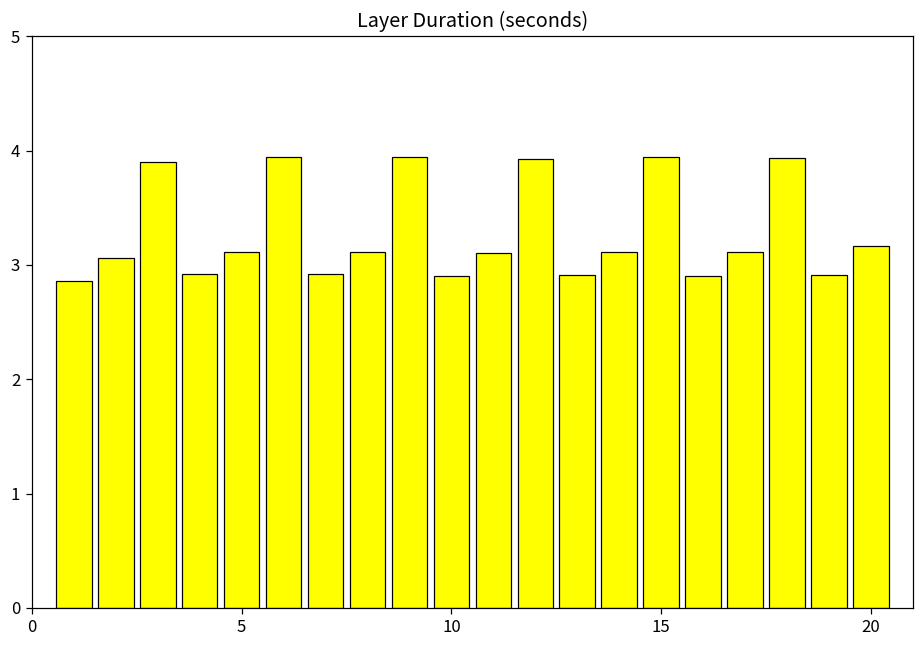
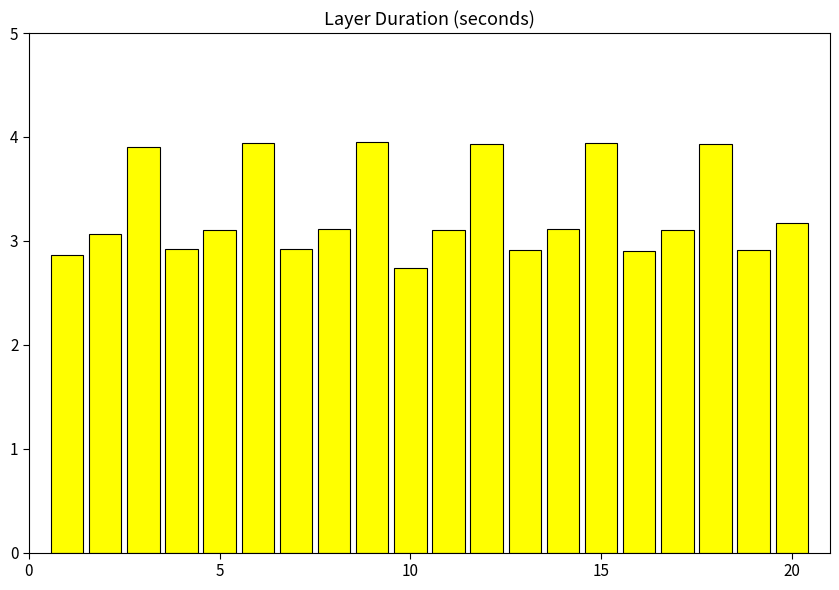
  {
    "5": 3.11,
-   "10": 2.90,
+   "10": 2.73,
    "15": 3.94,
    "20": 3.17
  }
